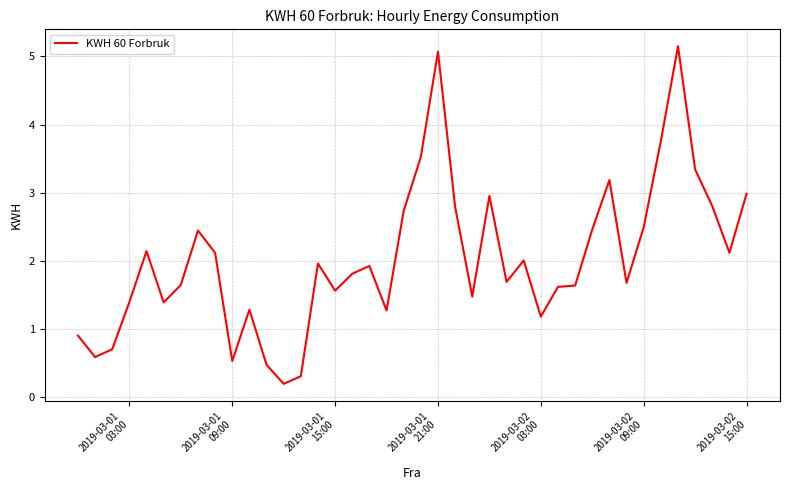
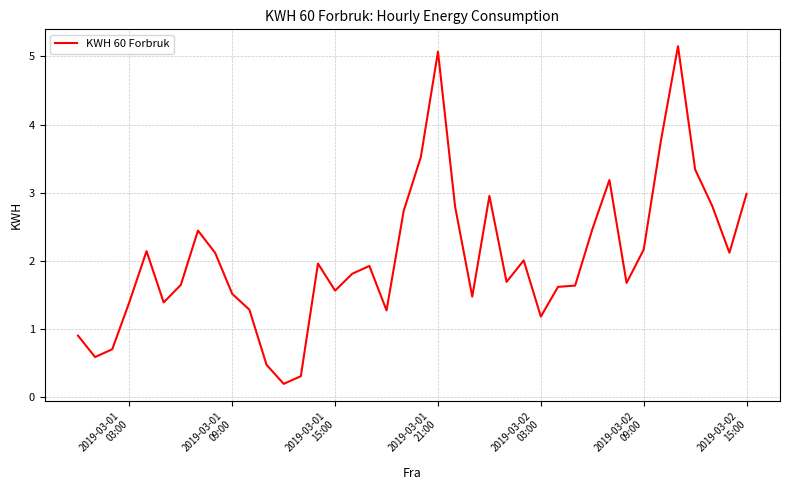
  {
    "2019-03-01 03:00": 1.4,
-   "2019-03-01 09:00": 0.5,
+   "2019-03-01 09:00": 1.5,
    "2019-03-01 15:00": 1.6,
    "2019-03-01 21:00": 5.1,
    "2019-03-02 03:00": 1.2,
-   "2019-03-02 09:00": 2.5,
+   "2019-03-02 09:00": 2.2,
    "2019-03-02 15:00": 3.0
  }
